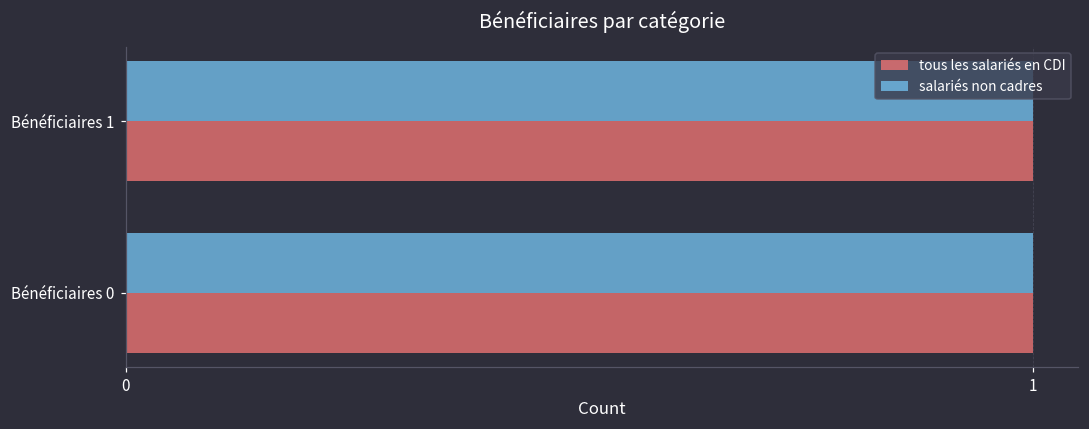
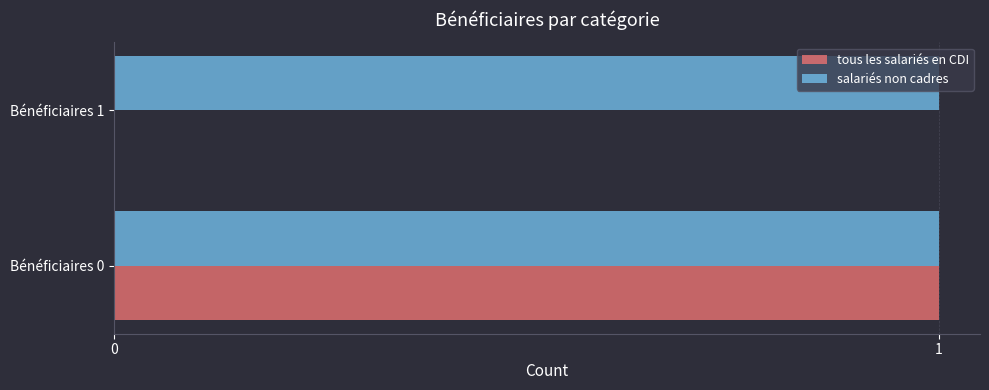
  {
    "tous les salariés en CDI": {
-     "Bénéficiaires 1": 1,
+     "Bénéficiaires 1": 0,
      "Bénéficiaires 0": 1
    },
    "salariés non cadres": {
      "Bénéficiaires 0": 1
    }
  }
